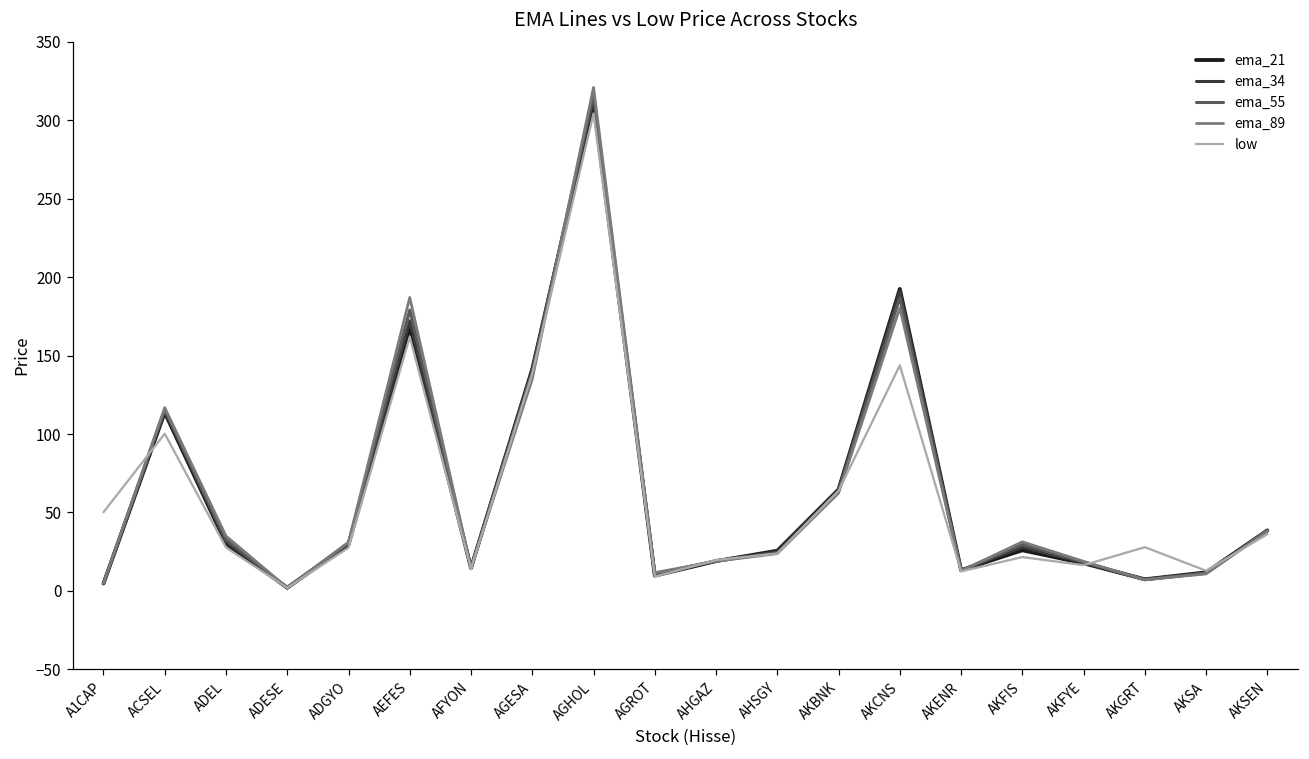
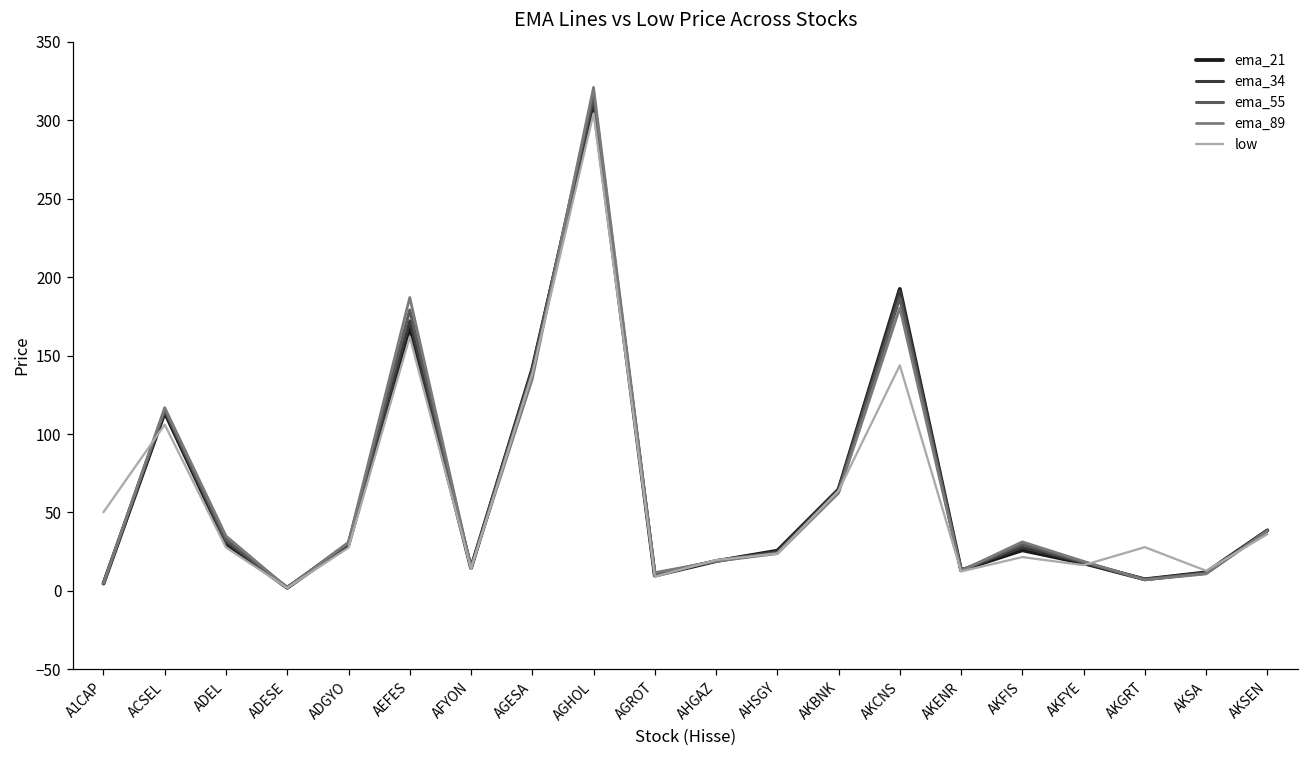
  {
    "low": {
      "A1CAP": 50,
-     "ACSEL": 100,
+     "ACSEL": 106,
      "ADEL": 28,
      "ADGYO": 28,
      "AEFES": 162,
      "AGHOL": 304,
      "AKCNS": 144,
      "AKFIS": 22,
      "AKGRT": 28,
      "AKSEN": 36
    }
  }
